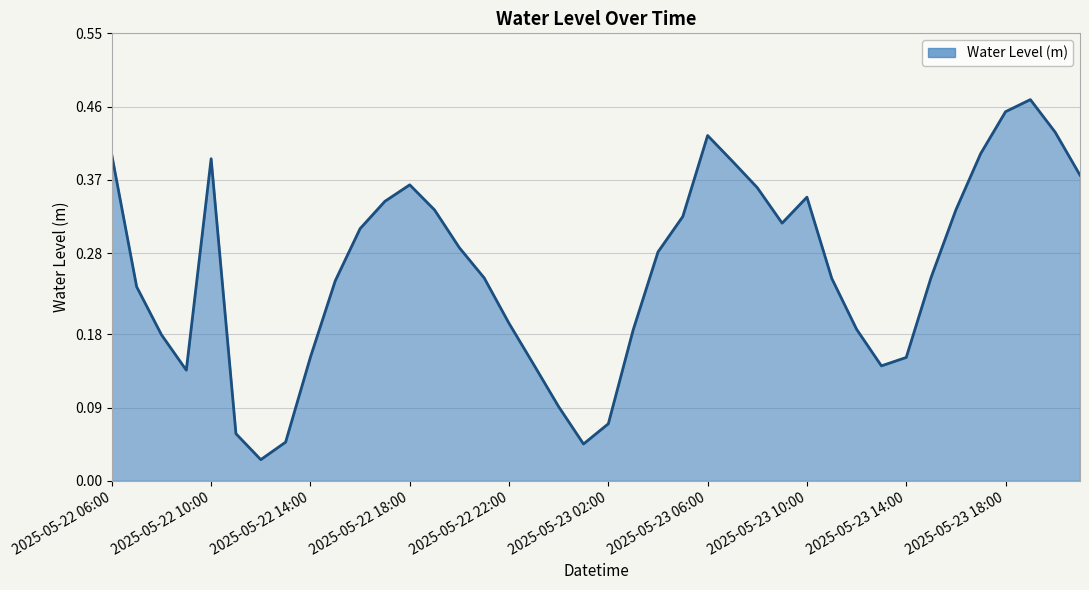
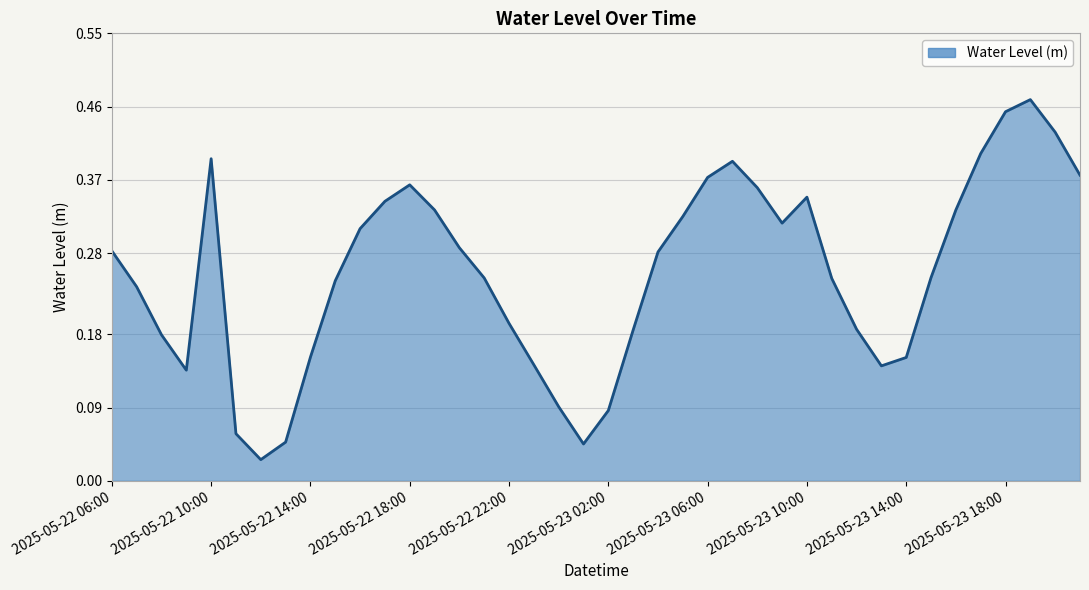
  {
-   "2025-05-22 06:00": 0.40,
+   "2025-05-22 06:00": 0.28,
    "2025-05-22 10:00": 0.40,
    "2025-05-22 14:00": 0.15,
    "2025-05-22 18:00": 0.36,
    "2025-05-22 22:00": 0.19,
-   "2025-05-23 02:00": 0.07,
-   "2025-05-23 06:00": 0.42,
+   "2025-05-23 02:00": 0.09,
+   "2025-05-23 06:00": 0.37,
    "2025-05-23 10:00": 0.35,
    "2025-05-23 14:00": 0.15,
    "2025-05-23 18:00": 0.45
  }
